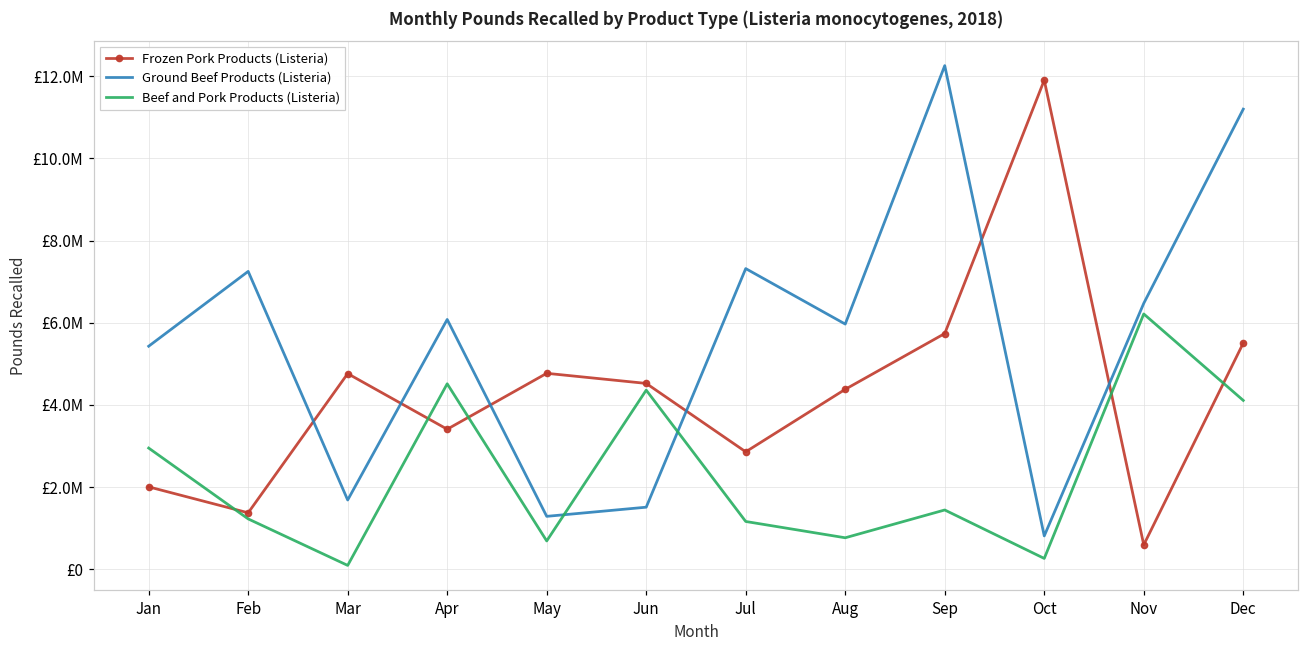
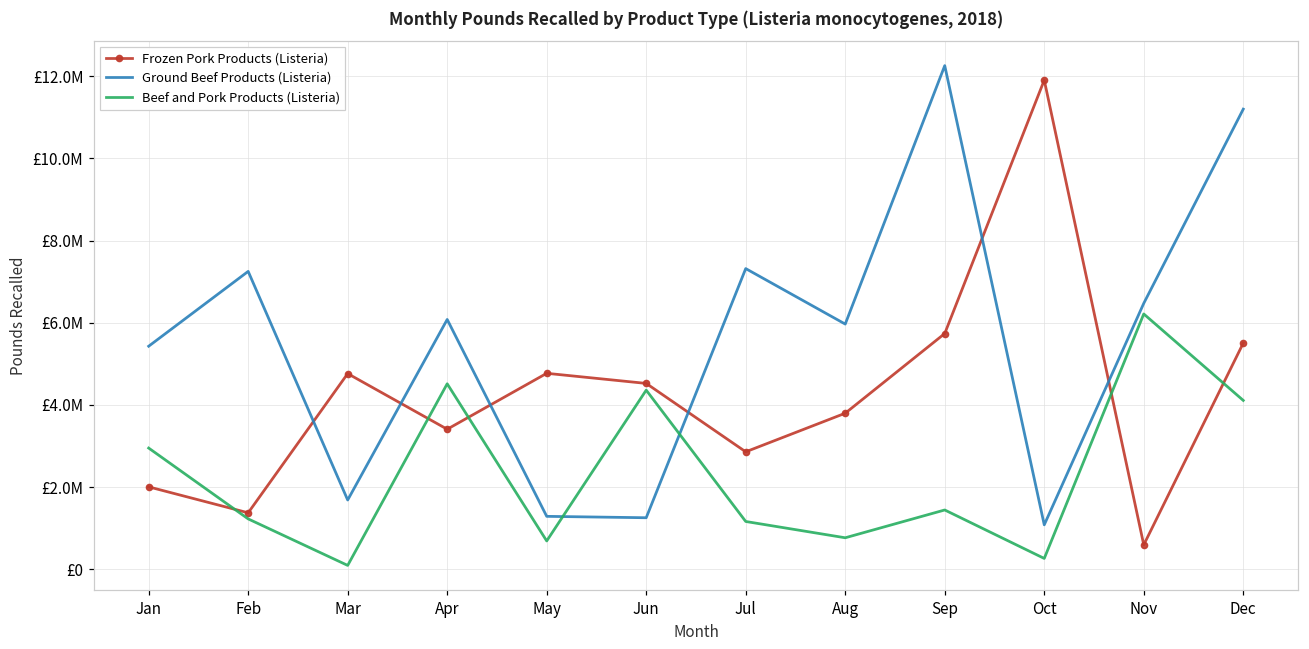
  {
    "Frozen Pork Products (Listeria)": {
      "Jan": "£2000000",
      "Feb": "£1400000",
      "Mar": "£4800000",
      "Apr": "£3400000",
      "May": "£4800000",
      "Jun": "£4500000",
      "Jul": "£2900000",
-     "Aug": "£4400000",
+     "Aug": "£3800000",
      "Sep": "£5700000",
      "Oct": "£11900000",
      "Nov": "£600000",
      "Dec": "£5500000"
    },
    "Ground Beef Products (Listeria)": {
      "Jan": "£5400000",
      "Feb": "£7200000",
      "Mar": "£1700000",
      "Apr": "£6100000",
      "May": "£1300000",
-     "Jun": "£1500000",
+     "Jun": "£1300000",
      "Jul": "£7300000",
      "Aug": "£6000000",
      "Sep": "£12300000",
-     "Oct": "£800000",
+     "Oct": "£1100000",
      "Nov": "£6500000",
      "Dec": "£11200000"
    },
    "Beef and Pork Products (Listeria)": {
      "Jan": "£3000000",
      "Feb": "£1200000",
      "Mar": "£100000",
      "Apr": "£4500000",
      "May": "£700000",
      "Jun": "£4400000",
      "Jul": "£1200000",
      "Aug": "£800000",
      "Sep": "£1400000",
      "Oct": "£300000",
      "Nov": "£6200000",
      "Dec": "£4100000"
    }
  }
